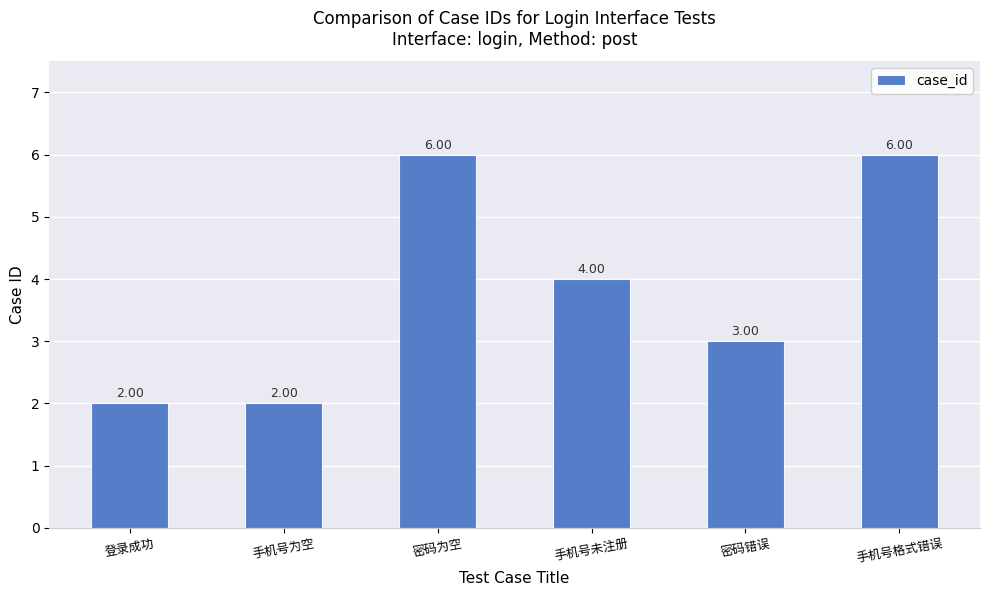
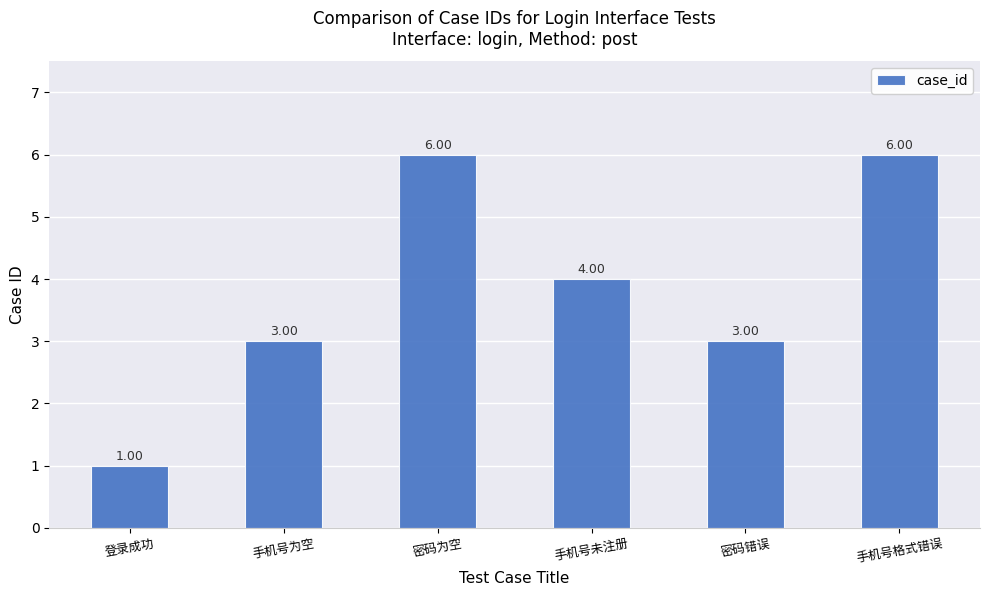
  {
-   "登录成功": 2.00,
-   "手机号为空": 2.00,
+   "登录成功": 1.00,
+   "手机号为空": 3.00,
    "密码为空": 6.00,
    "手机号未注册": 4.00,
    "密码错误": 3.00,
    "手机号格式错误": 6.00
  }
